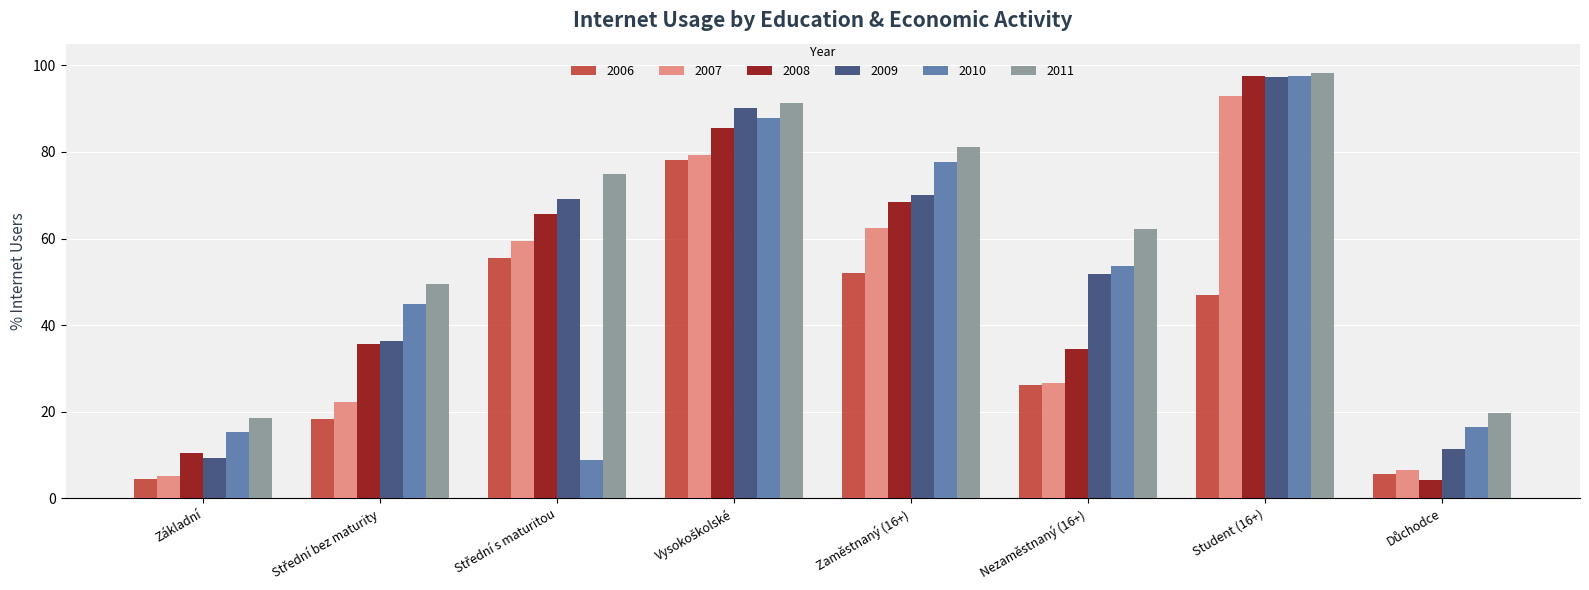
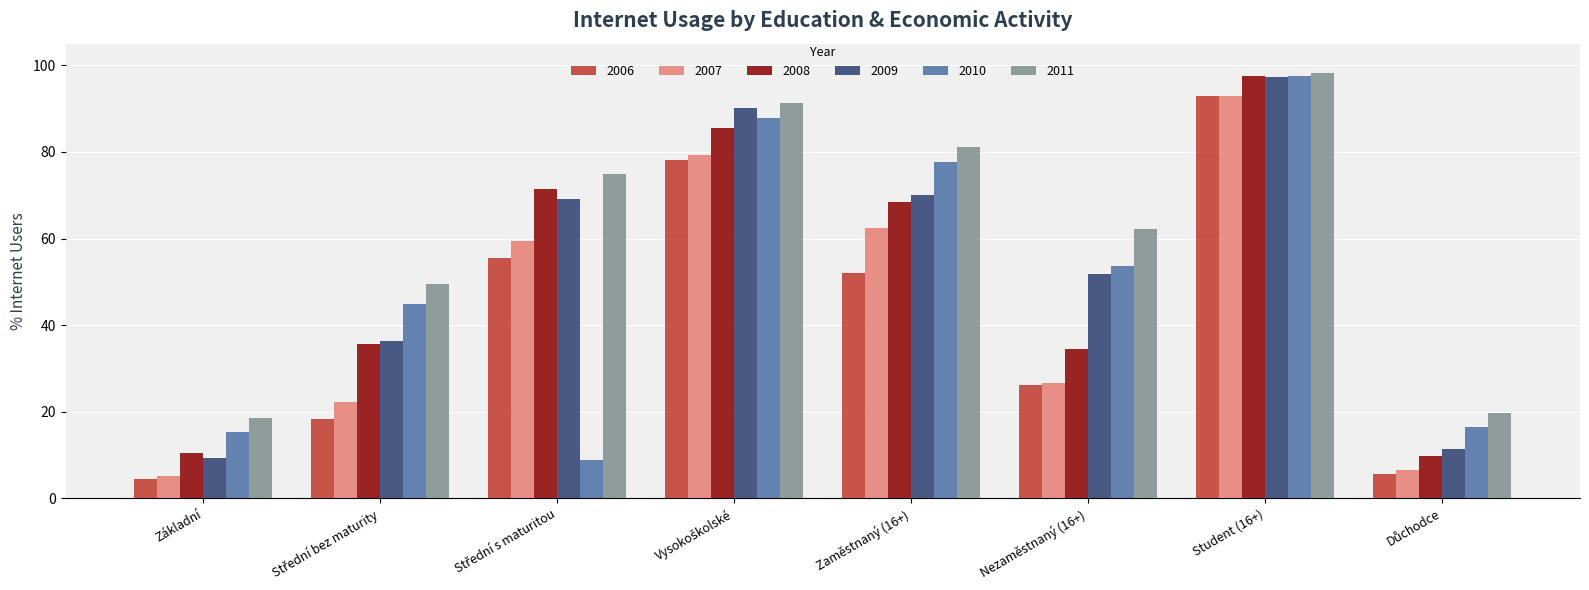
  {
    "2006": {
      "Základní": 4,
      "Střední bez maturity": 18,
      "Střední s maturitou": 56,
      "Vysokoškolské": 78,
      "Zaměstnaný (16+)": 52,
      "Nezaměstnaný (16+)": 26,
-     "Student (16+)": 47,
+     "Student (16+)": 93,
      "Důchodce": 6
    },
    "2007": {
      "Základní": 5,
      "Střední bez maturity": 22,
      "Střední s maturitou": 59,
      "Vysokoškolské": 79,
      "Zaměstnaný (16+)": 62,
      "Nezaměstnaný (16+)": 27,
      "Student (16+)": 93,
      "Důchodce": 7
    },
    "2008": {
      "Základní": 10,
      "Střední bez maturity": 36,
-     "Střední s maturitou": 66,
+     "Střední s maturitou": 71,
      "Vysokoškolské": 85,
      "Zaměstnaný (16+)": 68,
      "Nezaměstnaný (16+)": 35,
      "Student (16+)": 97,
-     "Důchodce": 4
+     "Důchodce": 10
    },
    "2009": {
      "Základní": 9,
      "Střední bez maturity": 36,
      "Střední s maturitou": 69,
      "Vysokoškolské": 90,
      "Zaměstnaný (16+)": 70,
      "Nezaměstnaný (16+)": 52,
      "Student (16+)": 97,
      "Důchodce": 11
    },
    "2010": {
      "Základní": 15,
      "Střední bez maturity": 45,
      "Střední s maturitou": 9,
      "Vysokoškolské": 88,
      "Zaměstnaný (16+)": 78,
      "Nezaměstnaný (16+)": 54,
      "Student (16+)": 98,
      "Důchodce": 17
    },
    "2011": {
      "Základní": 19,
      "Střední bez maturity": 50,
      "Střední s maturitou": 75,
      "Vysokoškolské": 91,
      "Zaměstnaný (16+)": 81,
      "Nezaměstnaný (16+)": 62,
      "Student (16+)": 98,
      "Důchodce": 20
    }
  }
